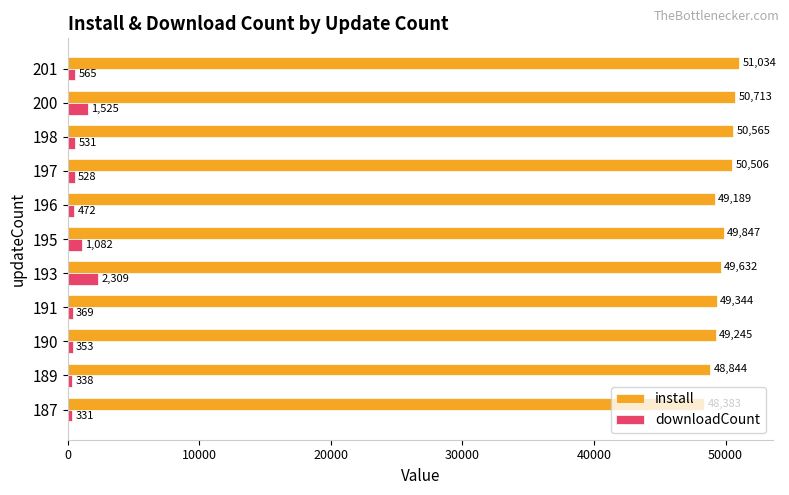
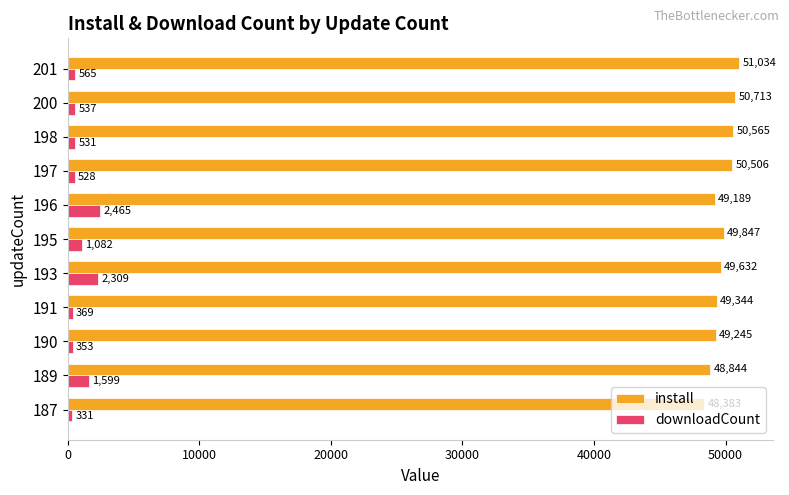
  {
    "install": {
      "201": "51,034",
      "200": "50,713",
      "198": "50,565",
      "197": "50,506",
      "196": "49,189",
      "195": "49,847",
      "193": "49,632",
      "191": "49,344",
      "190": "49,245",
      "189": "48,844"
    },
    "downloadCount": {
      "201": "565",
-     "200": "1,525",
+     "200": "537",
      "198": "531",
      "197": "528",
-     "196": "472",
+     "196": "2,465",
      "195": "1,082",
      "193": "2,309",
      "191": "369",
      "190": "353",
-     "189": "338",
+     "189": "1,599",
      "187": "331"
    }
  }
